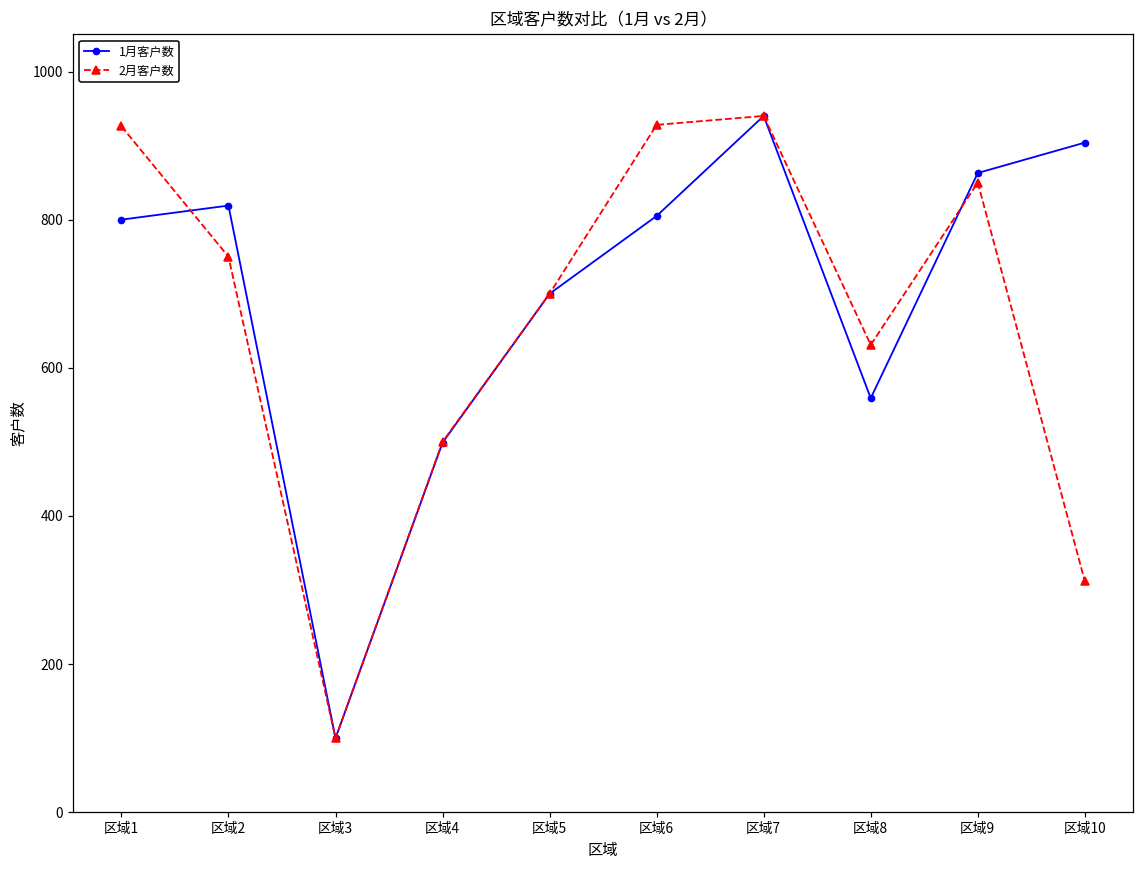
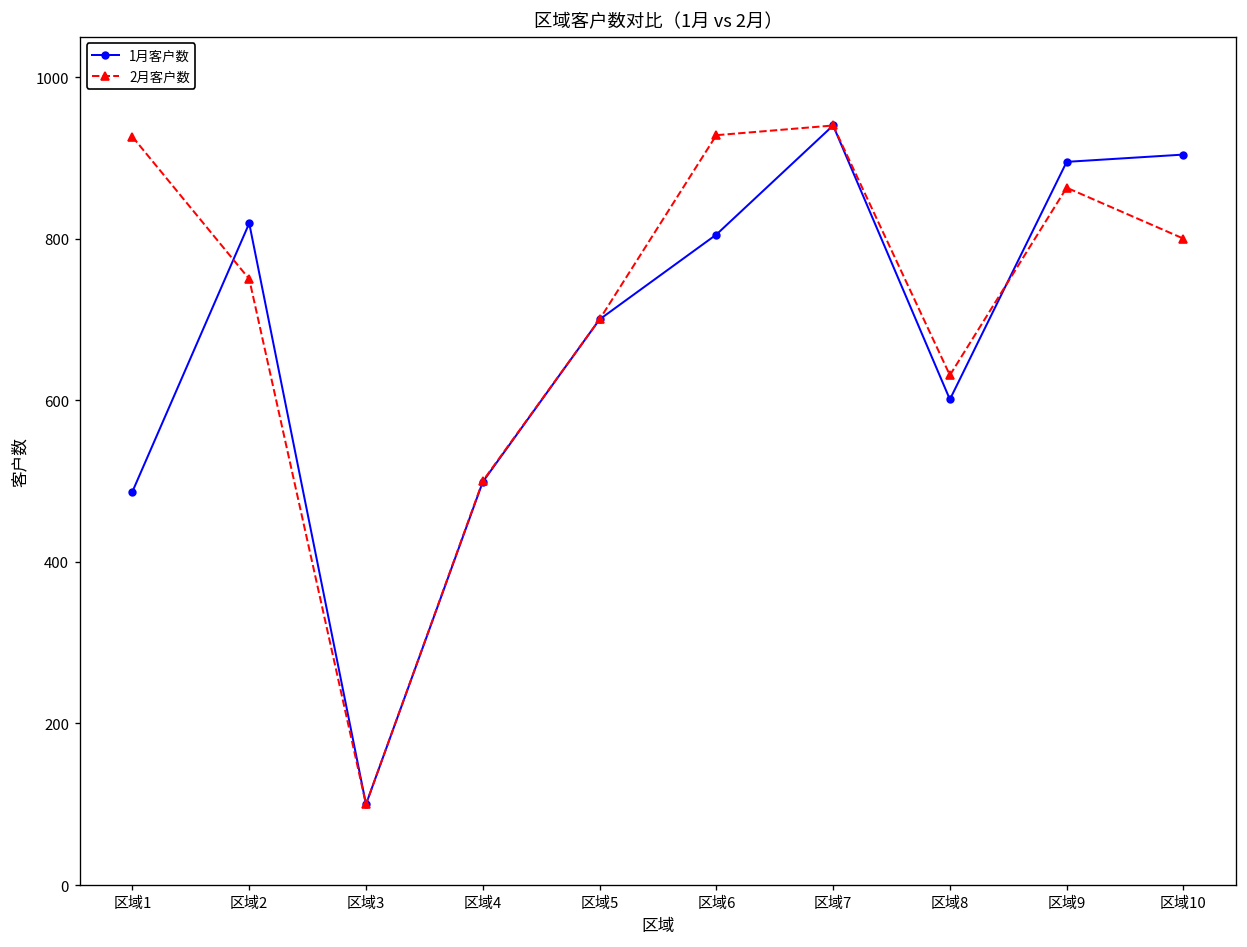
  {
    "1月客户数": {
-     "区域1": 800,
+     "区域1": 490,
      "区域2": 820,
      "区域6": 810,
-     "区域8": 560,
-     "区域9": 860,
+     "区域8": 600,
+     "区域9": 900,
      "区域10": 900
    },
    "2月客户数": {
      "区域1": 930,
      "区域2": 750,
      "区域6": 930,
      "区域8": 630,
-     "区域9": 850,
-     "区域10": 310
+     "区域9": 860,
+     "区域10": 800
    }
  }
